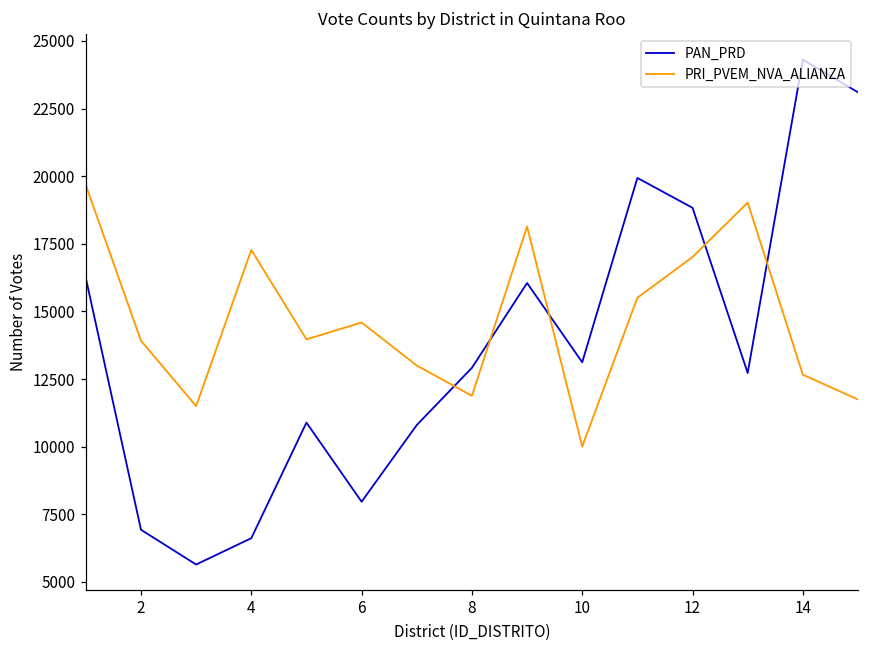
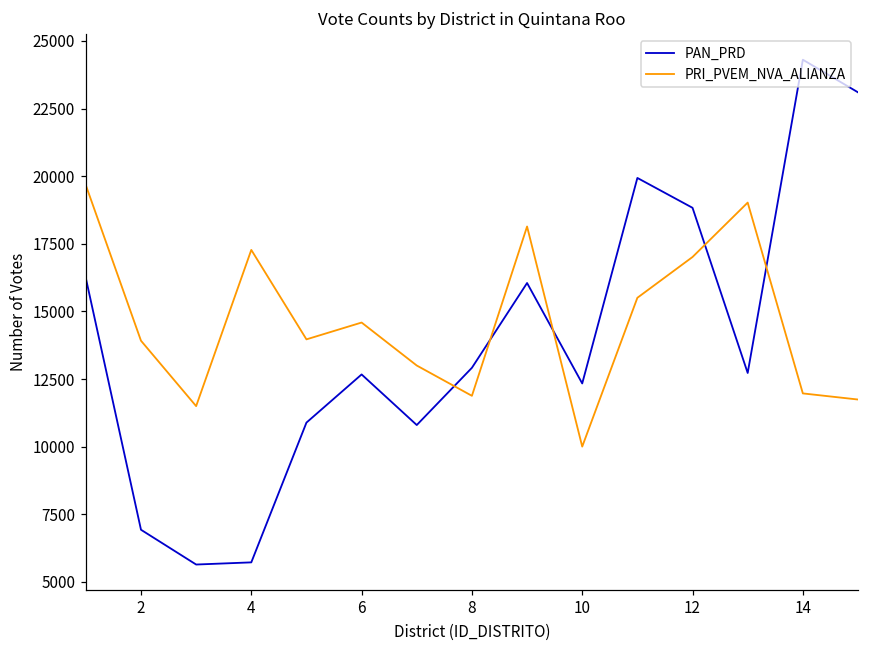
  {
    "PAN_PRD": {
      "2": 6900,
-     "4": 6600,
-     "6": 8000,
+     "4": 5700,
+     "6": 12700,
      "8": 12900,
-     "10": 13100,
+     "10": 12300,
      "12": 18800
    },
    "PRI_PVEM_NVA_ALIANZA": {
      "2": 13900,
      "4": 17300,
      "6": 14600,
      "8": 11900,
      "10": 10000,
      "12": 17000,
-     "14": 12700
+     "14": 12000
    }
  }
